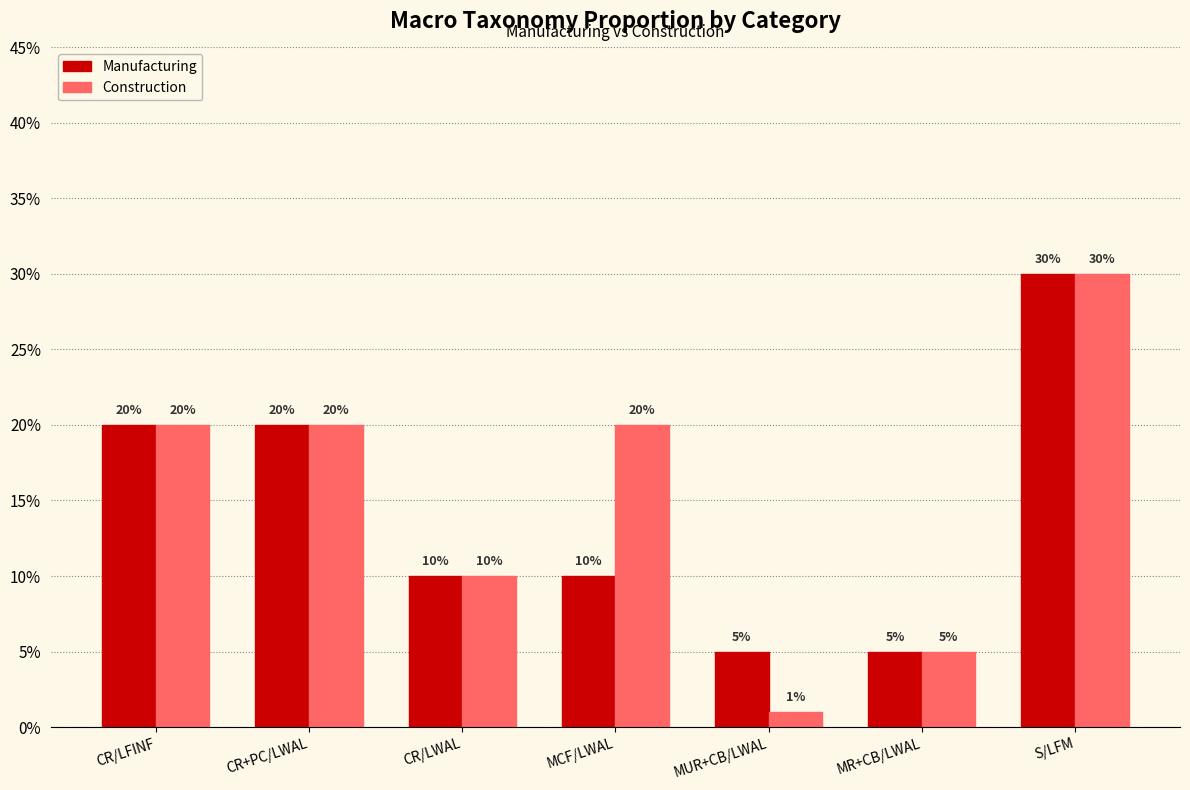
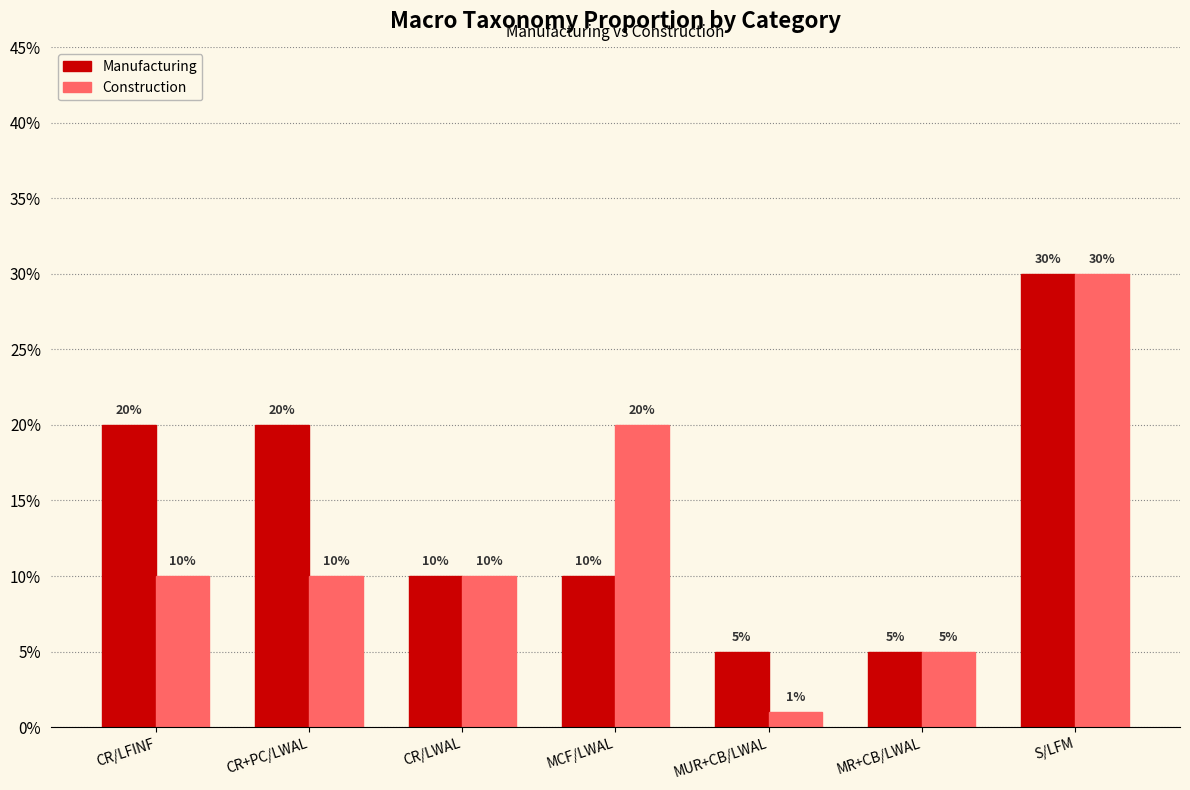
  {
    "Manufacturing": {
      "CR/LFINF": "20%",
      "CR+PC/LWAL": "20%",
      "CR/LWAL": "10%",
      "MCF/LWAL": "10%",
      "MUR+CB/LWAL": "5%",
      "MR+CB/LWAL": "5%",
      "S/LFM": "30%"
    },
    "Construction": {
-     "CR/LFINF": "20%",
-     "CR+PC/LWAL": "20%",
+     "CR/LFINF": "10%",
+     "CR+PC/LWAL": "10%",
      "CR/LWAL": "10%",
      "MCF/LWAL": "20%",
      "MUR+CB/LWAL": "1%",
      "MR+CB/LWAL": "5%",
      "S/LFM": "30%"
    }
  }
